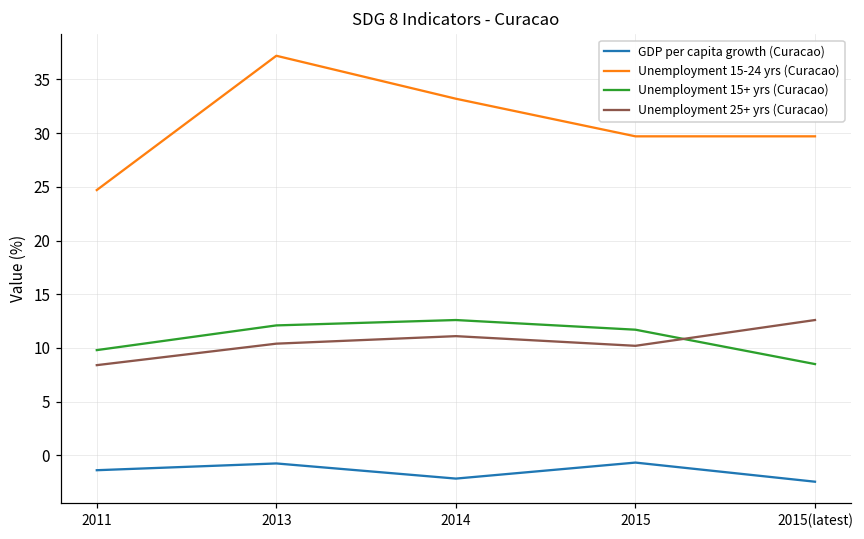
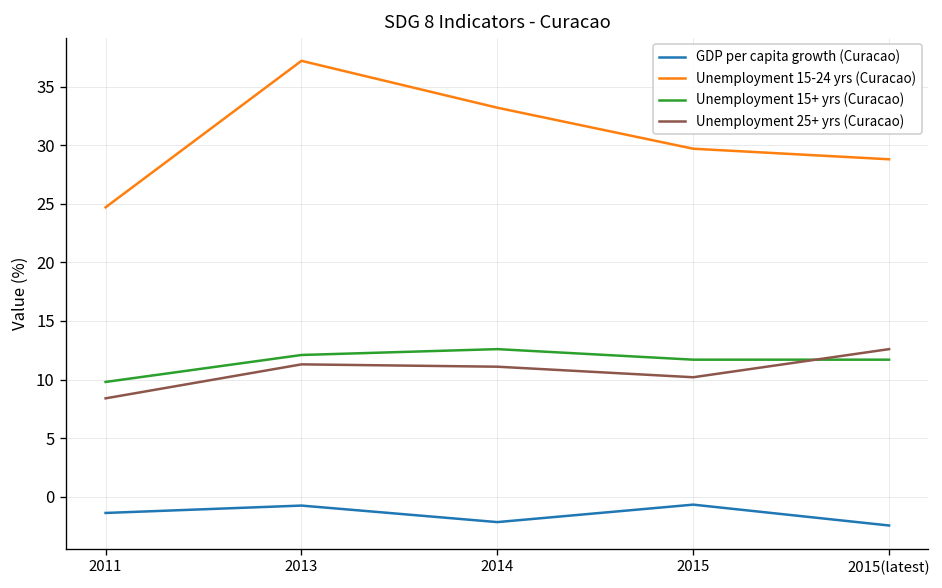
  {
    "GDP per capita growth (Curacao)": {
      "2011": -1,
      "2013": -1,
      "2014": -2,
      "2015": -1,
      "2015(latest)": -2
    },
    "Unemployment 15-24 yrs (Curacao)": {
      "2011": 25,
      "2013": 37,
      "2014": 33,
      "2015": 30,
-     "2015(latest)": 30
+     "2015(latest)": 29
    },
    "Unemployment 15+ yrs (Curacao)": {
      "2011": 10,
      "2013": 12,
      "2014": 13,
      "2015": 12,
-     "2015(latest)": 9
+     "2015(latest)": 12
    },
    "Unemployment 25+ yrs (Curacao)": {
      "2011": 8,
-     "2013": 10,
+     "2013": 11,
      "2014": 11,
      "2015": 10,
      "2015(latest)": 13
    }
  }
